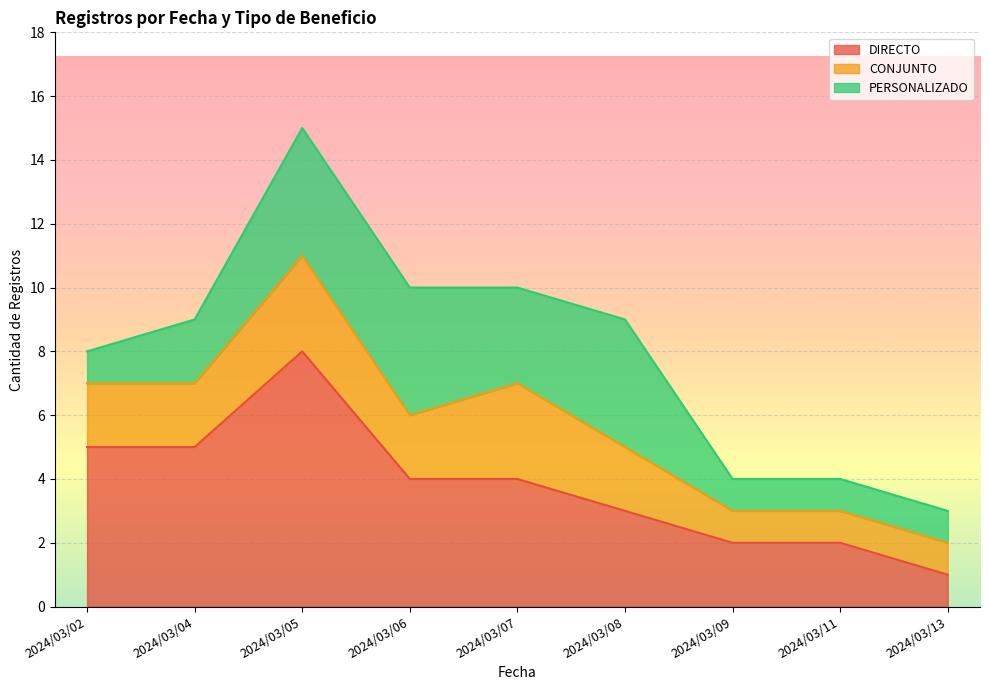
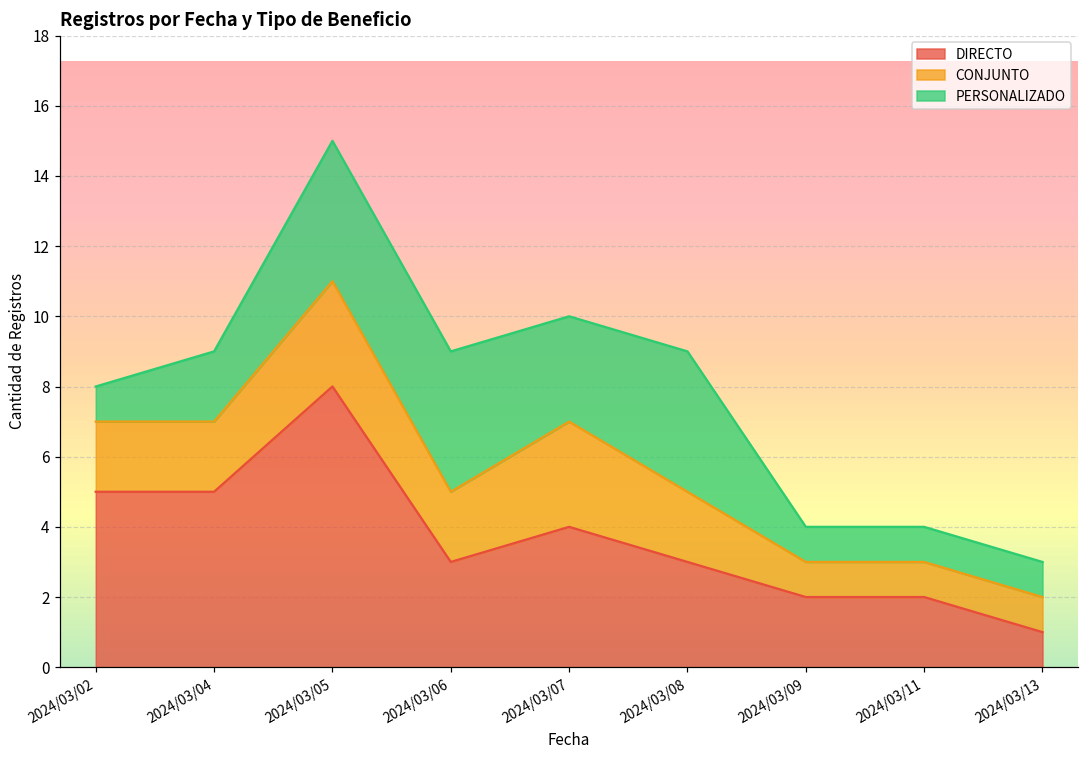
  {
    "DIRECTO": {
      "2024/03/02": 5,
      "2024/03/04": 5,
      "2024/03/05": 8,
-     "2024/03/06": 4,
+     "2024/03/06": 3,
      "2024/03/07": 4,
      "2024/03/08": 3,
      "2024/03/09": 2,
      "2024/03/11": 2,
      "2024/03/13": 1
    },
    "CONJUNTO": {
      "2024/03/02": 2,
      "2024/03/04": 2,
      "2024/03/05": 3,
      "2024/03/06": 2,
      "2024/03/07": 3,
      "2024/03/08": 2,
      "2024/03/09": 1,
      "2024/03/11": 1,
      "2024/03/13": 1
    },
    "PERSONALIZADO": {
      "2024/03/02": 1,
      "2024/03/04": 2,
      "2024/03/05": 4,
      "2024/03/06": 4,
      "2024/03/07": 3,
      "2024/03/08": 4,
      "2024/03/09": 1,
      "2024/03/11": 1,
      "2024/03/13": 1
    }
  }
